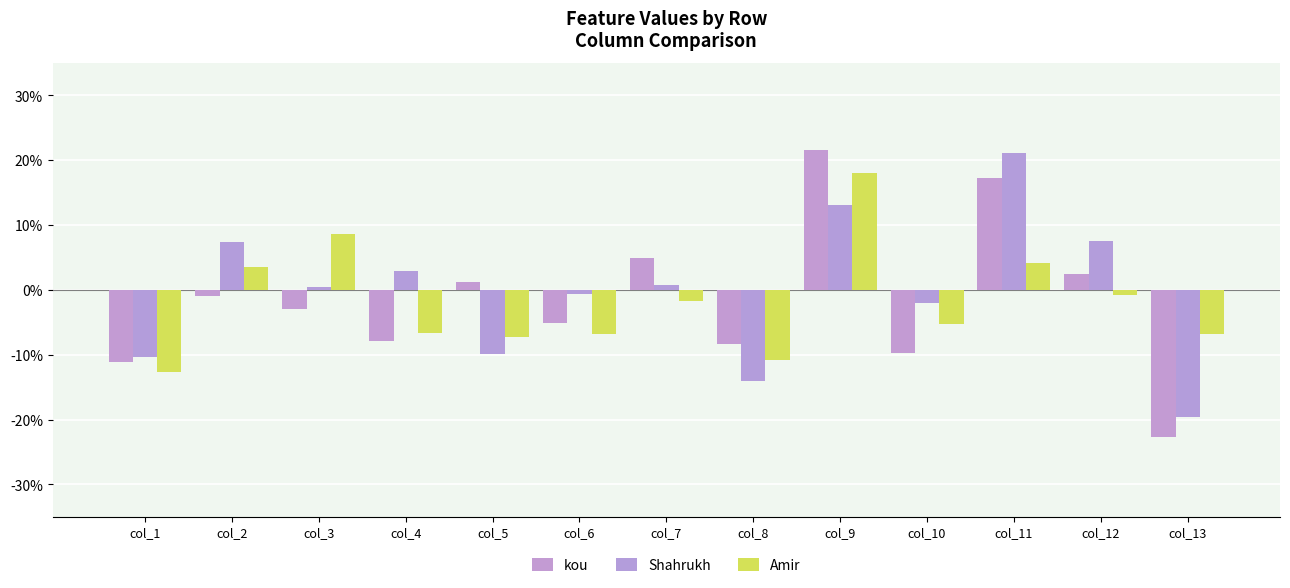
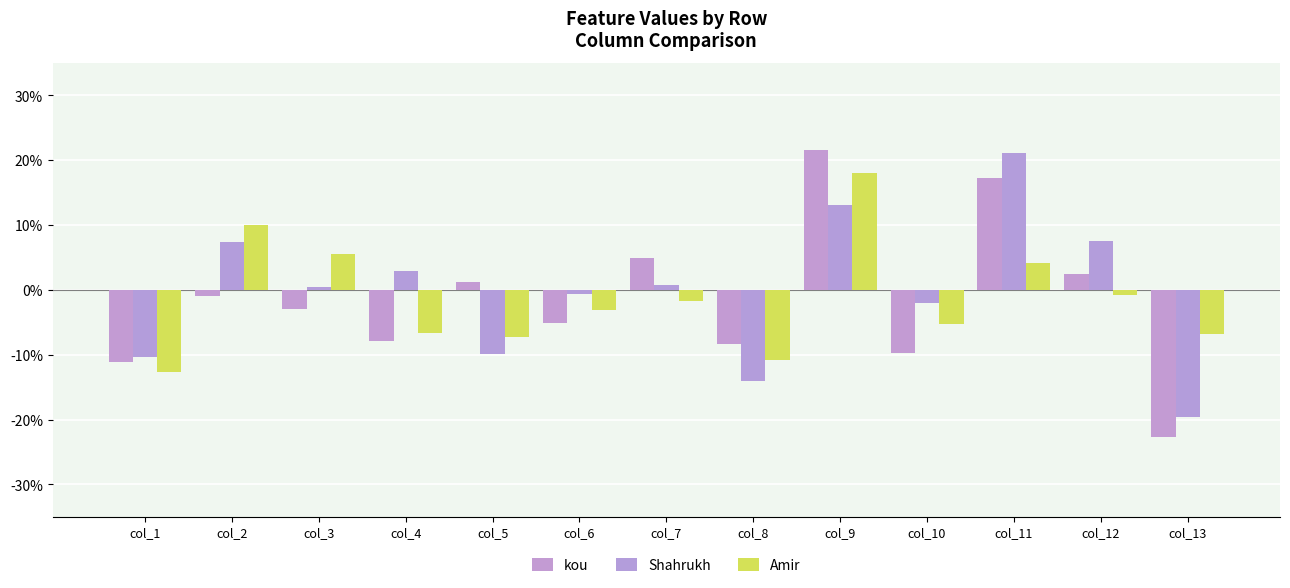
  {
    "Amir": {
      "col_1": "-13%",
-     "col_2": "4%",
-     "col_3": "9%",
+     "col_2": "10%",
+     "col_3": "6%",
      "col_4": "-7%",
      "col_5": "-7%",
-     "col_6": "-7%",
+     "col_6": "-3%",
      "col_7": "-2%",
      "col_8": "-11%",
      "col_9": "18%",
      "col_10": "-5%",
      "col_11": "4%",
      "col_12": "-1%",
      "col_13": "-7%"
    }
  }
